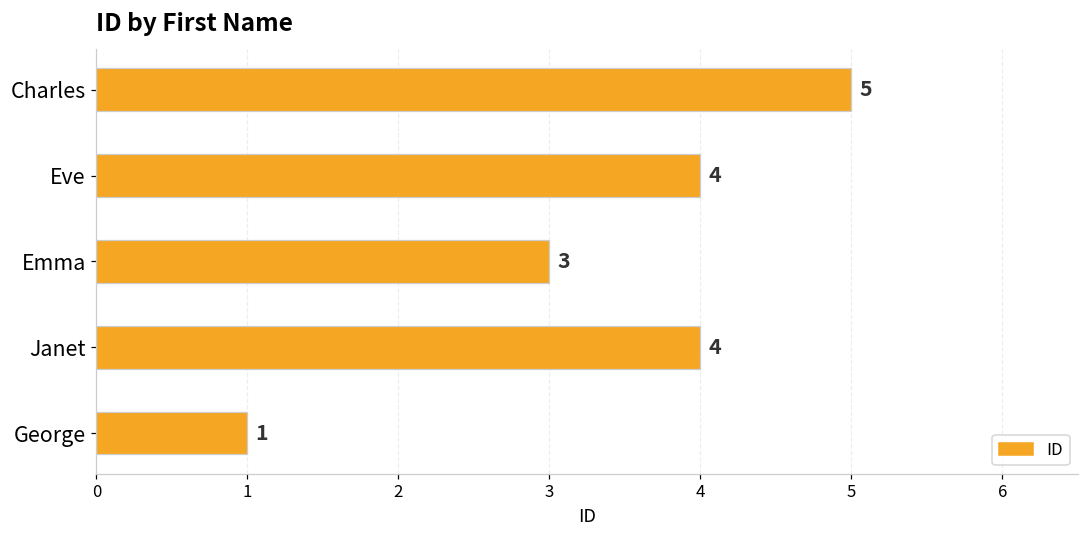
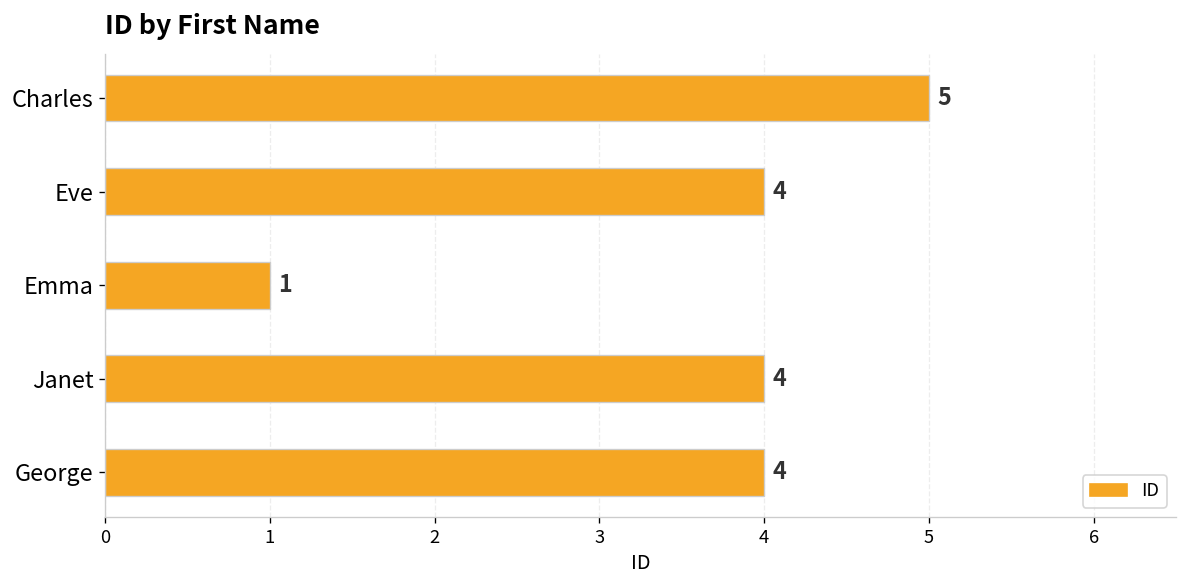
  {
    "Charles": 5,
    "Eve": 4,
-   "Emma": 3,
+   "Emma": 1,
    "Janet": 4,
-   "George": 1
+   "George": 4
  }
